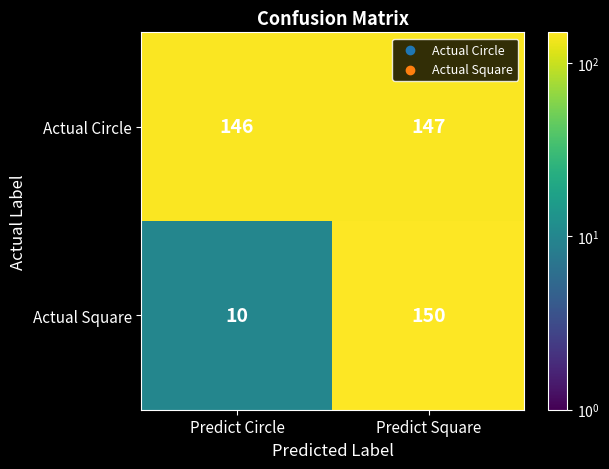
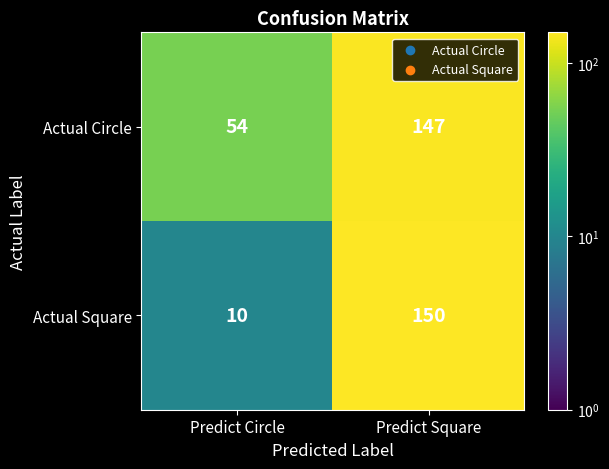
  {
    "Actual Circle": {
-     "Predict Circle": 146,
+     "Predict Circle": 54,
      "Predict Square": 147
    },
    "Actual Square": {
      "Predict Circle": 10,
      "Predict Square": 150
    }
  }
